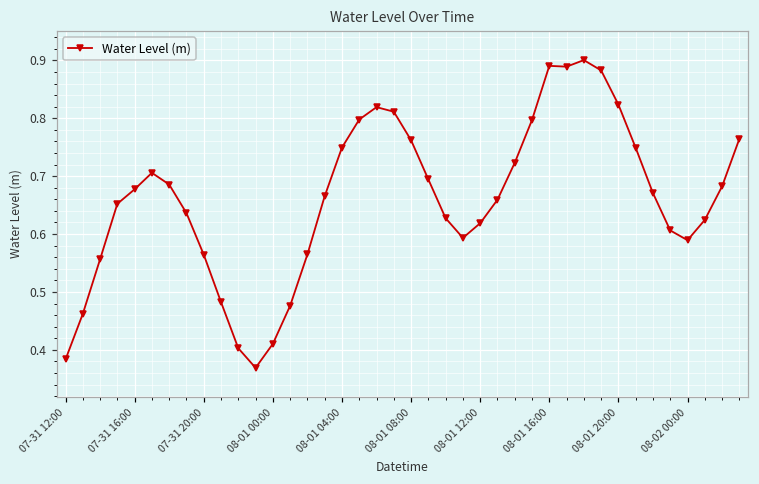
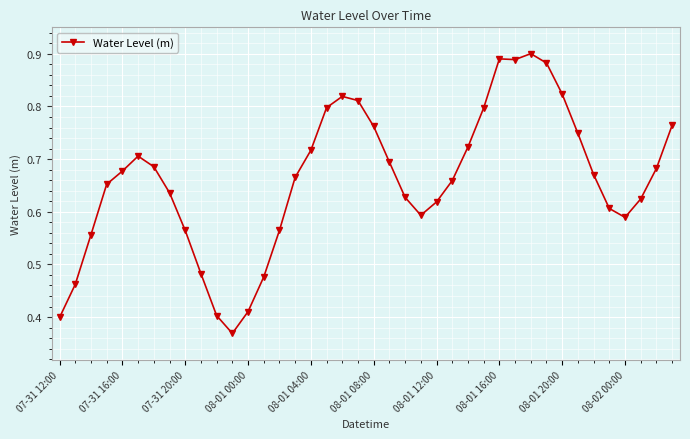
  {
-   "07-31 12:00": 0.38,
+   "07-31 12:00": 0.40,
    "07-31 16:00": 0.68,
    "07-31 20:00": 0.56,
    "08-01 00:00": 0.41,
-   "08-01 04:00": 0.75,
+   "08-01 04:00": 0.72,
    "08-01 08:00": 0.76,
    "08-01 12:00": 0.62,
    "08-01 16:00": 0.89,
    "08-01 20:00": 0.82,
    "08-02 00:00": 0.59
  }
